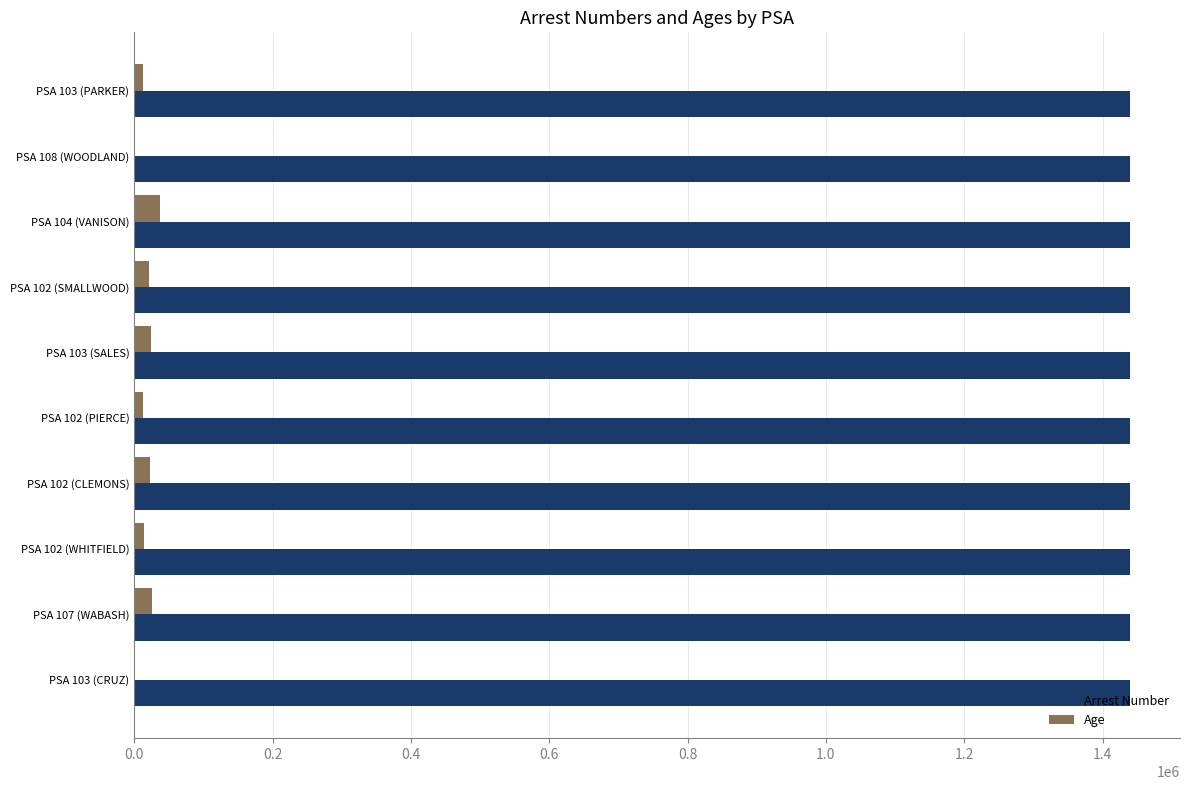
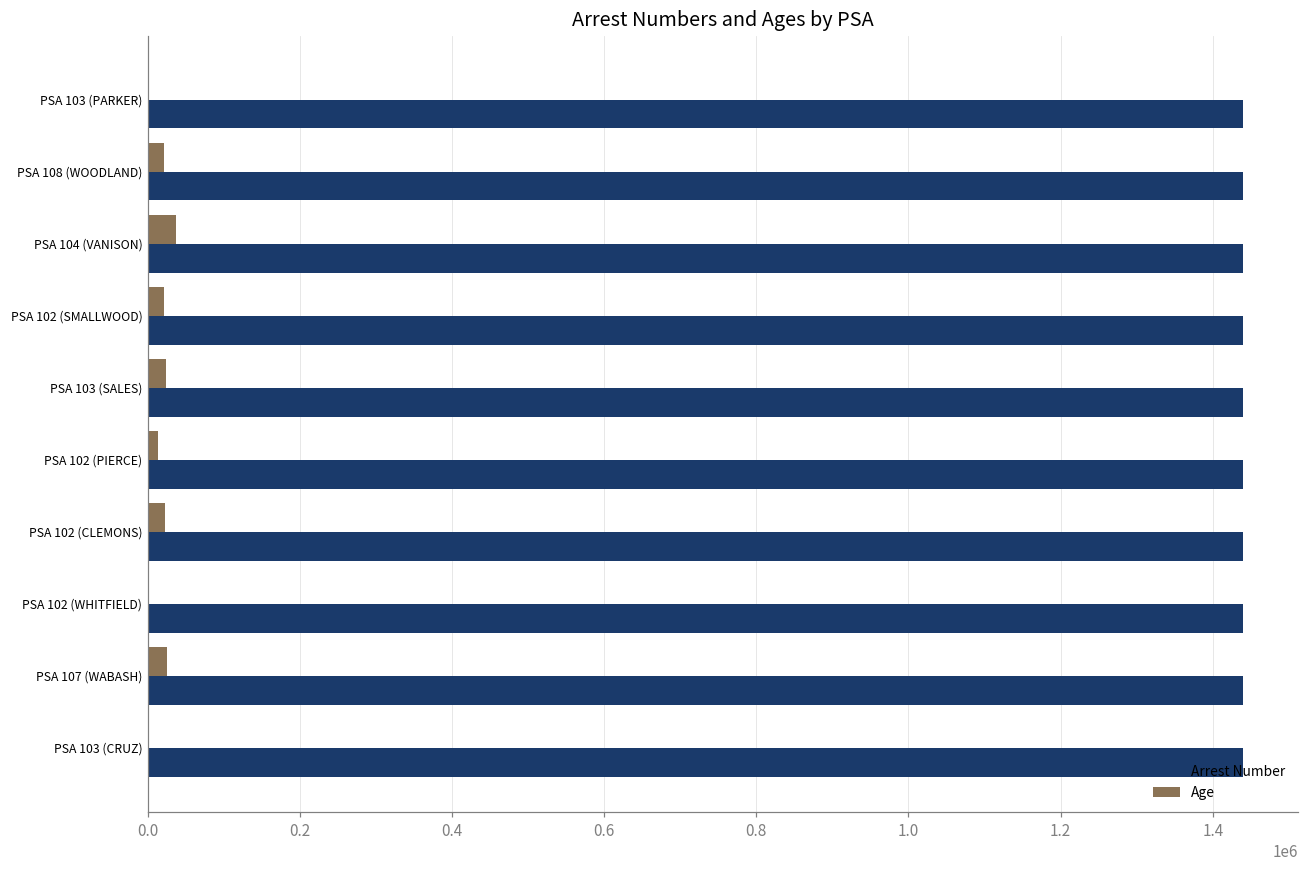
  {
    "Arrest Number": {
      "PSA 103 (PARKER)": 1440000,
      "PSA 108 (WOODLAND)": 1440000,
      "PSA 104 (VANISON)": 1440000,
      "PSA 102 (SMALLWOOD)": 1440000,
      "PSA 103 (SALES)": 1440000,
      "PSA 102 (PIERCE)": 1440000,
      "PSA 102 (CLEMONS)": 1440000,
      "PSA 102 (WHITFIELD)": 1440000,
      "PSA 107 (WABASH)": 1440000,
      "PSA 103 (CRUZ)": 1440000
    },
    "Age": {
-     "PSA 103 (PARKER)": 10000,
-     "PSA 108 (WOODLAND)": 0,
+     "PSA 103 (PARKER)": 0,
+     "PSA 108 (WOODLAND)": 20000,
      "PSA 104 (VANISON)": 40000,
      "PSA 102 (SMALLWOOD)": 20000,
      "PSA 103 (SALES)": 20000,
      "PSA 102 (PIERCE)": 10000,
      "PSA 102 (CLEMONS)": 20000,
-     "PSA 102 (WHITFIELD)": 10000,
+     "PSA 102 (WHITFIELD)": 0,
      "PSA 107 (WABASH)": 30000
    }
  }
